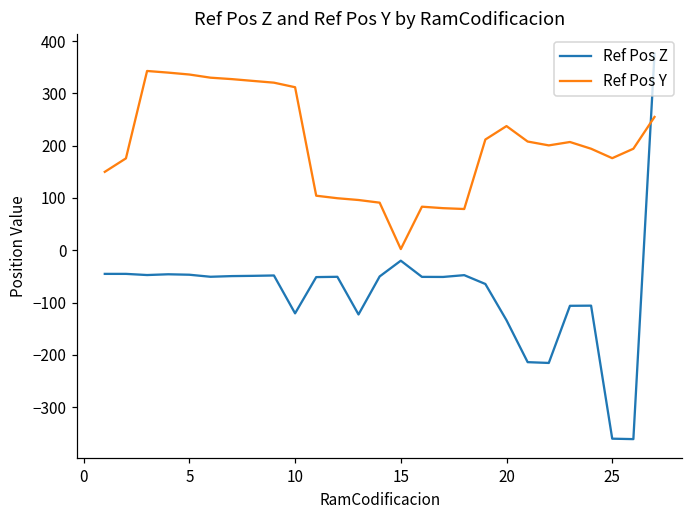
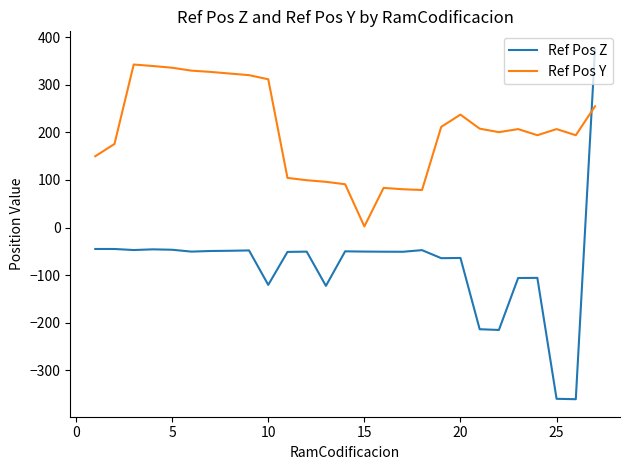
  {
    "Ref Pos Z": {
      "5": -50,
      "10": -120,
-     "15": -20,
-     "20": -130,
+     "15": -50,
+     "20": -60,
      "25": -360
    },
    "Ref Pos Y": {
      "5": 340,
      "10": 310,
      "15": 0,
      "20": 240,
-     "25": 180
+     "25": 210
    }
  }
